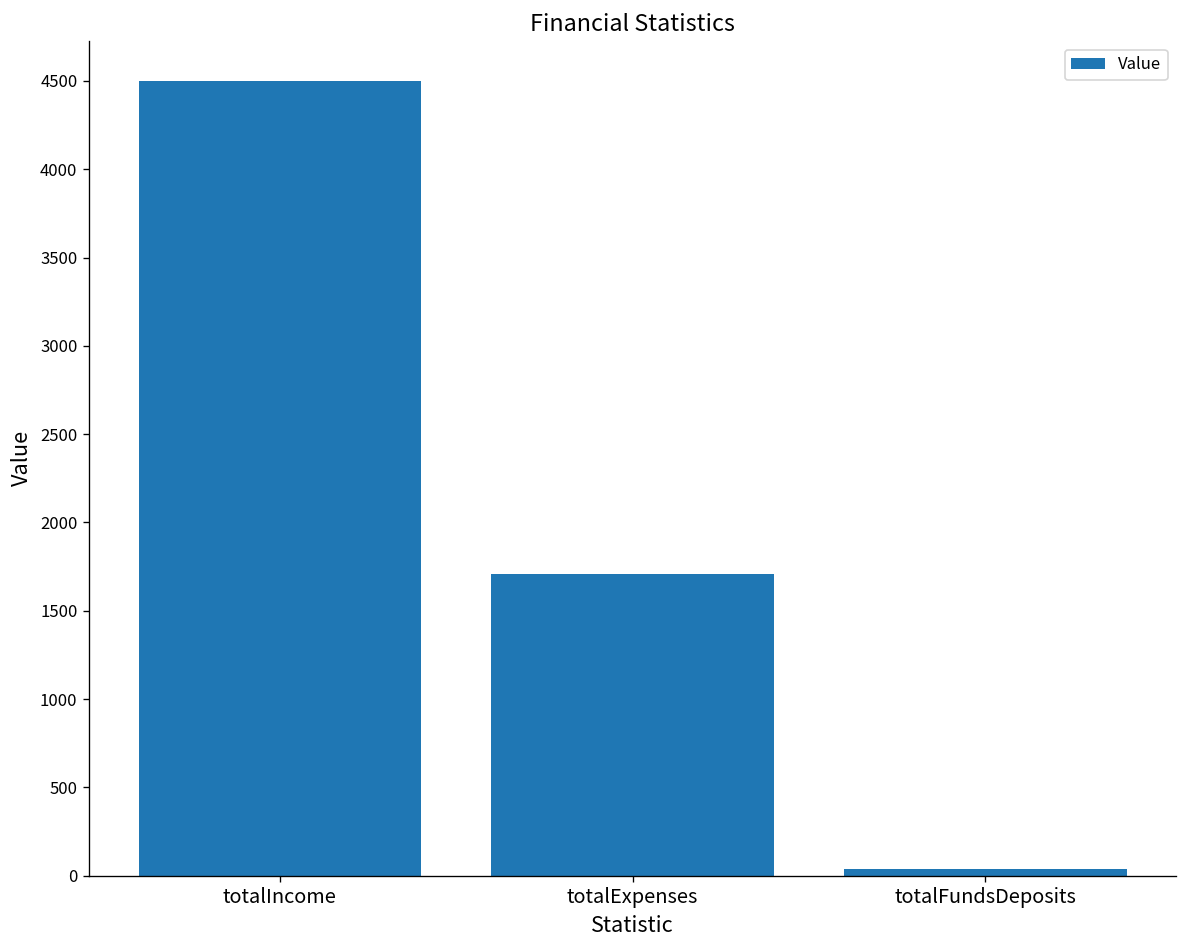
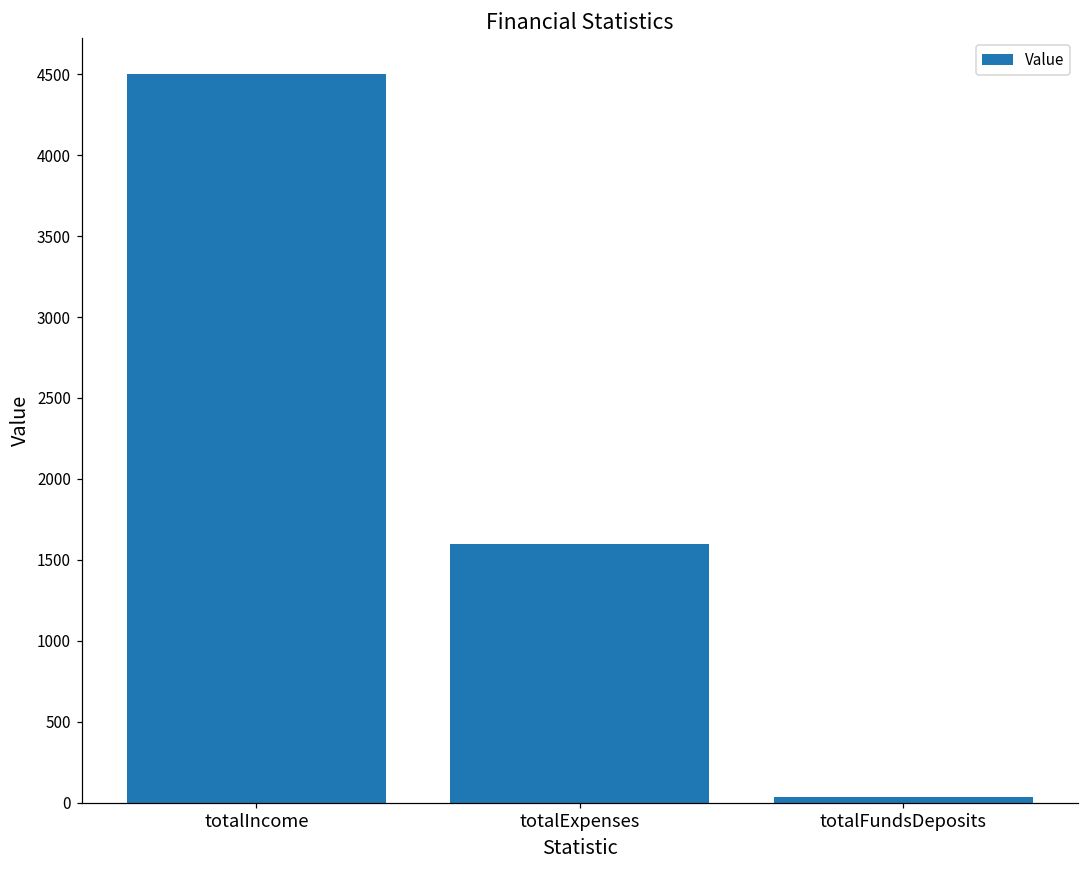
  {
    "totalIncome": 4500,
-   "totalExpenses": 1710,
+   "totalExpenses": 1600,
    "totalFundsDeposits": 40
  }
